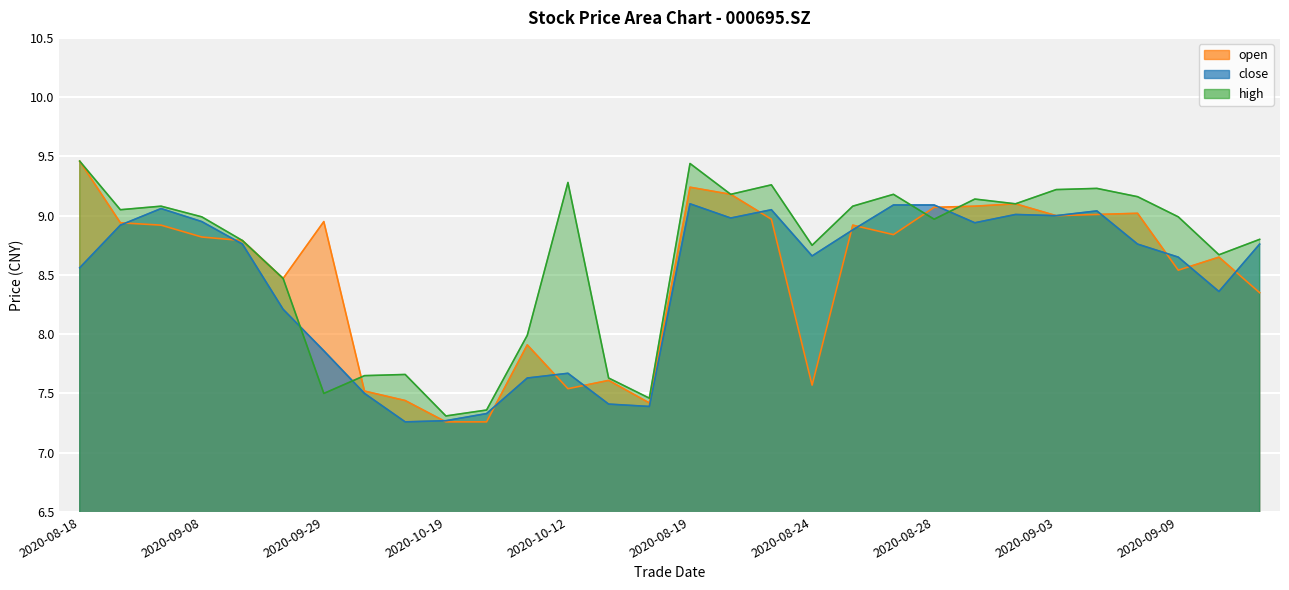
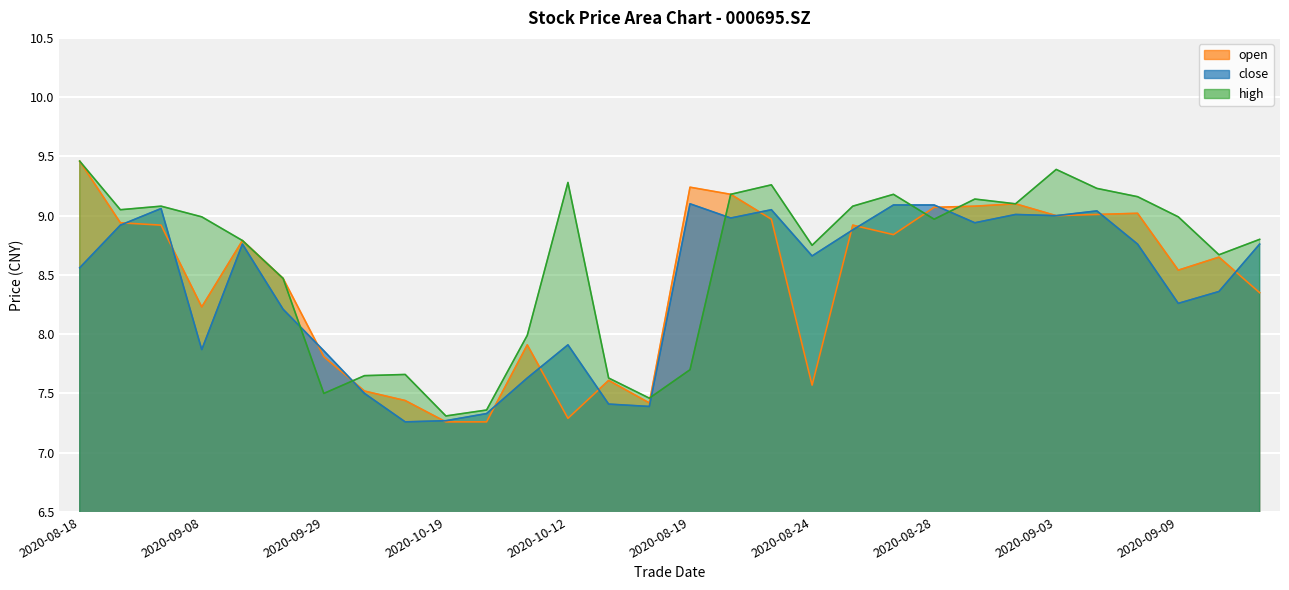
  {
    "open": {
-     "2020-09-08": 8.82,
-     "2020-09-29": 8.95,
-     "2020-10-12": 7.54,
+     "2020-09-08": 8.23,
+     "2020-09-29": 7.81,
+     "2020-10-12": 7.29,
      "2020-08-19": 9.24,
      "2020-08-24": 7.57,
      "2020-09-09": 8.54
    },
    "close": {
      "2020-08-18": 8.56,
-     "2020-09-08": 8.95,
+     "2020-09-08": 7.87,
      "2020-09-29": 7.86,
-     "2020-10-12": 7.67,
+     "2020-10-12": 7.91,
      "2020-08-19": 9.10,
      "2020-08-24": 8.66,
-     "2020-09-09": 8.65
+     "2020-09-09": 8.26
    },
    "high": {
      "2020-09-08": 8.99,
      "2020-09-29": 7.50,
      "2020-10-19": 7.31,
      "2020-10-12": 9.28,
-     "2020-08-19": 9.44,
+     "2020-08-19": 7.70,
      "2020-08-24": 8.75,
      "2020-08-28": 8.97,
-     "2020-09-03": 9.22,
+     "2020-09-03": 9.39,
      "2020-09-09": 8.99
    }
  }
